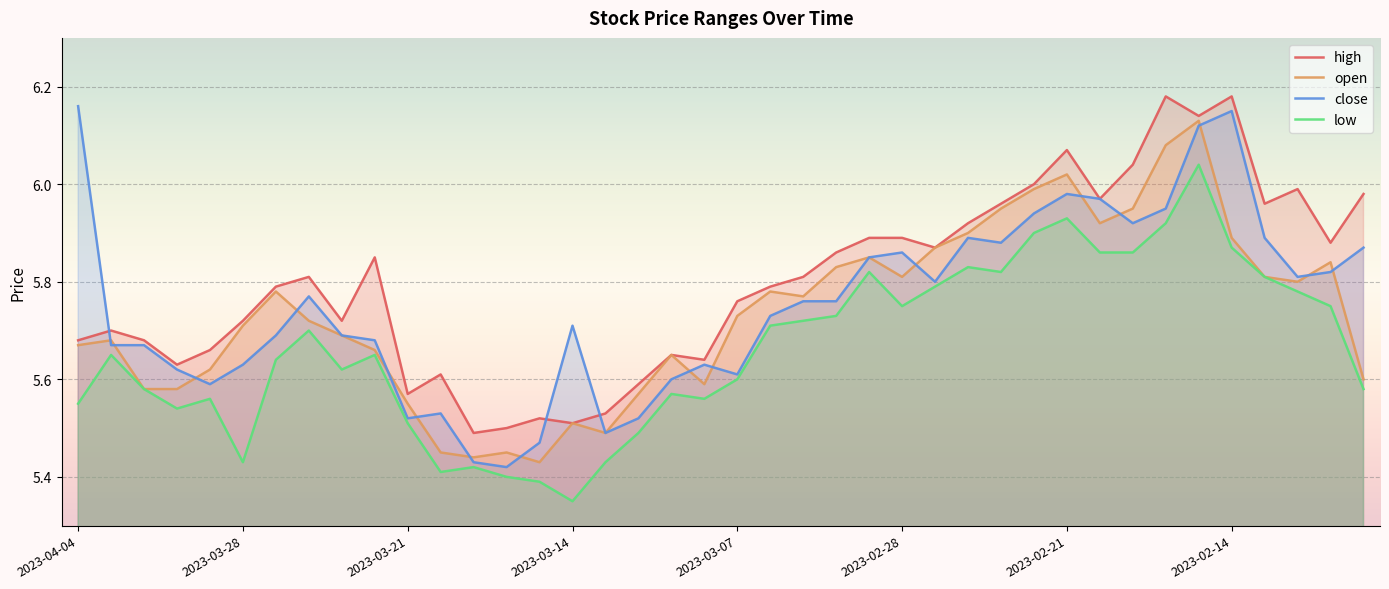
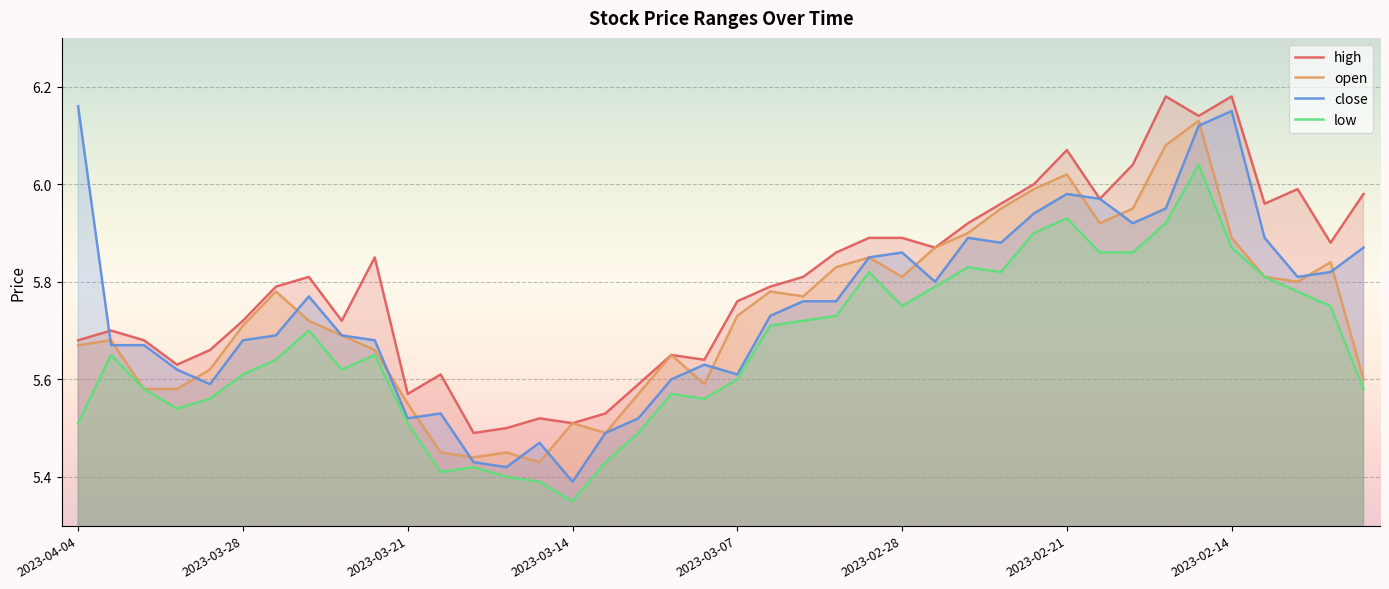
  {
    "high": {
      "2023-04-04": 5.68,
      "2023-03-28": 5.72,
      "2023-03-21": 5.57,
      "2023-03-07": 5.76,
      "2023-02-28": 5.89,
      "2023-02-21": 6.07,
      "2023-02-14": 6.18
    },
    "open": {
      "2023-04-04": 5.67,
      "2023-03-28": 5.71,
      "2023-03-21": 5.55,
      "2023-03-07": 5.73,
      "2023-02-28": 5.81,
      "2023-02-21": 6.02,
      "2023-02-14": 5.89
    },
    "close": {
      "2023-04-04": 6.16,
-     "2023-03-28": 5.63,
+     "2023-03-28": 5.68,
      "2023-03-21": 5.52,
-     "2023-03-14": 5.71,
+     "2023-03-14": 5.39,
      "2023-03-07": 5.61,
      "2023-02-28": 5.86,
      "2023-02-21": 5.98,
      "2023-02-14": 6.15
    },
    "low": {
-     "2023-04-04": 5.55,
-     "2023-03-28": 5.43,
+     "2023-04-04": 5.51,
+     "2023-03-28": 5.61,
      "2023-03-21": 5.51,
      "2023-03-14": 5.35,
      "2023-03-07": 5.60,
      "2023-02-28": 5.75,
      "2023-02-21": 5.93,
      "2023-02-14": 5.87
    }
  }
